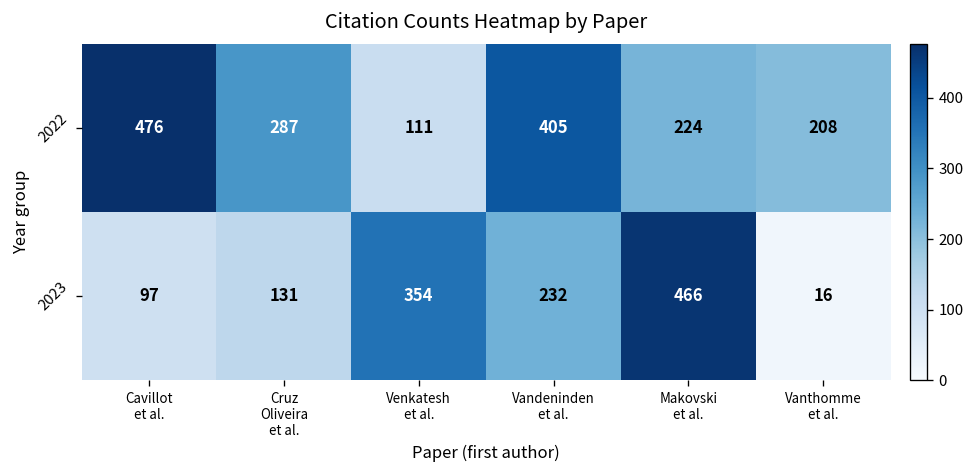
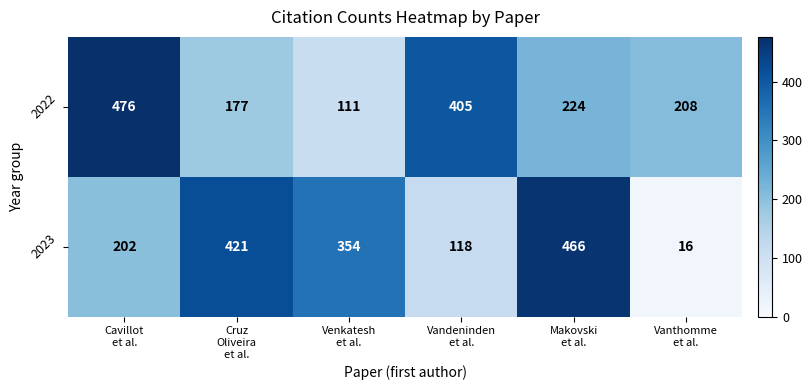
  {
    "2022": {
      "Cavillot et al.": 476,
-     "Cruz Oliveira et al.": 287,
+     "Cruz Oliveira et al.": 177,
      "Venkatesh et al.": 111,
      "Vandeninden et al.": 405,
      "Makovski et al.": 224,
      "Vanthomme et al.": 208
    },
    "2023": {
-     "Cavillot et al.": 97,
-     "Cruz Oliveira et al.": 131,
+     "Cavillot et al.": 202,
+     "Cruz Oliveira et al.": 421,
      "Venkatesh et al.": 354,
-     "Vandeninden et al.": 232,
+     "Vandeninden et al.": 118,
      "Makovski et al.": 466,
      "Vanthomme et al.": 16
    }
  }
